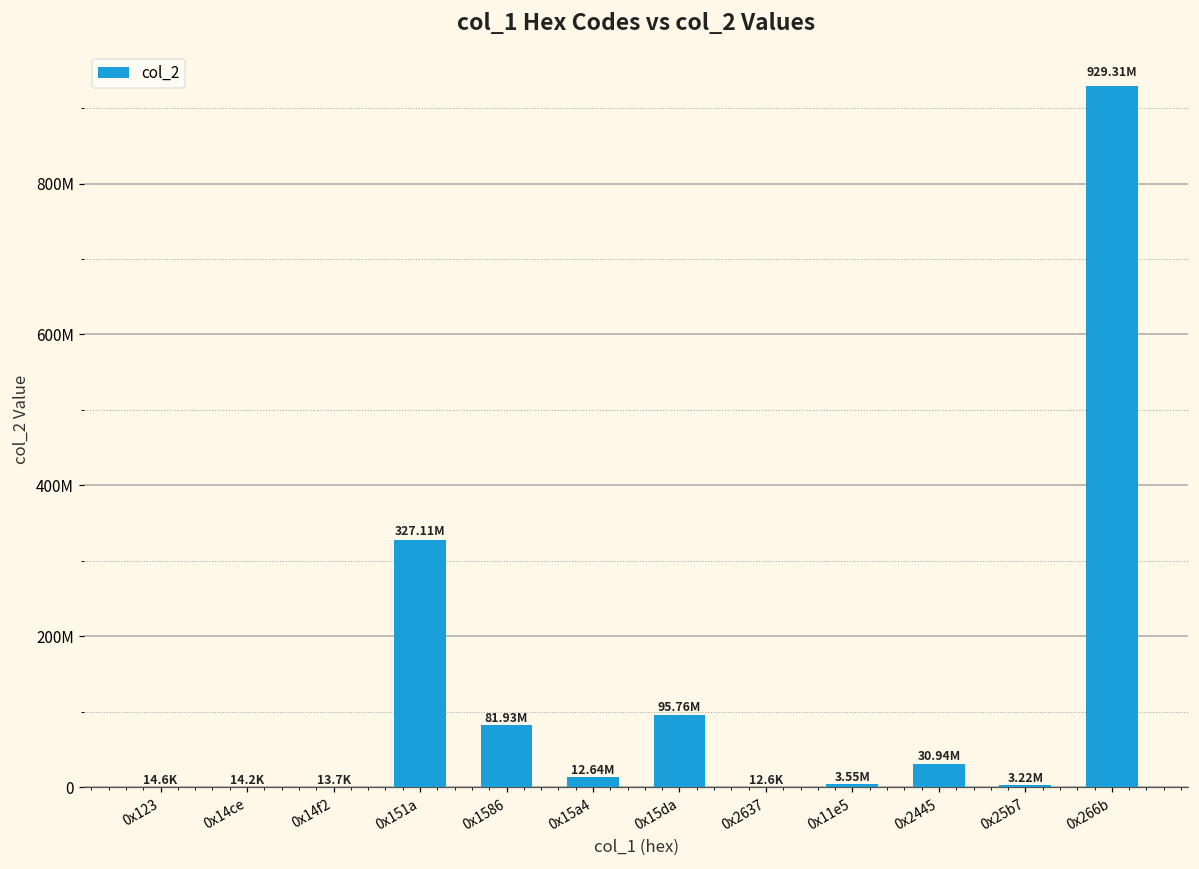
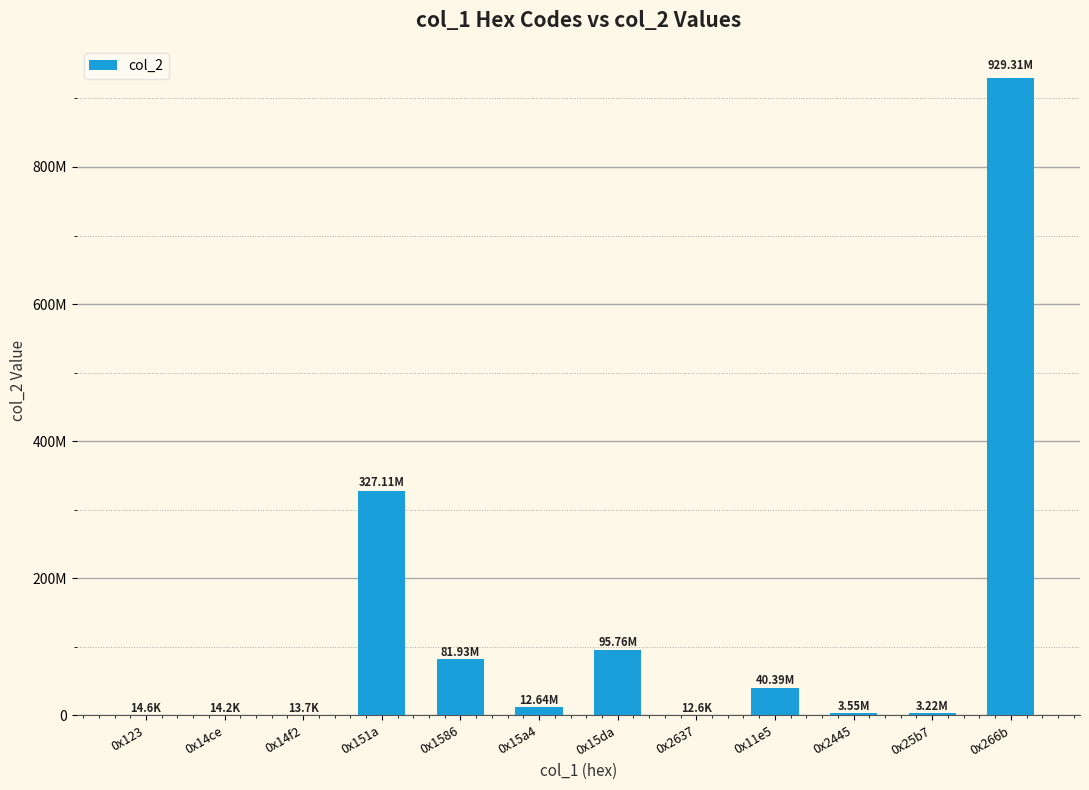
  {
    "0x123": "14.6K",
    "0x14ce": "14.2K",
    "0x14f2": "13.7K",
    "0x151a": "327.11M",
    "0x1586": "81.93M",
    "0x15a4": "12.64M",
    "0x15da": "95.76M",
    "0x2637": "12.6K",
-   "0x11e5": "3.55M",
-   "0x2445": "30.94M",
+   "0x11e5": "40.39M",
+   "0x2445": "3.55M",
    "0x25b7": "3.22M",
    "0x266b": "929.31M"
  }
